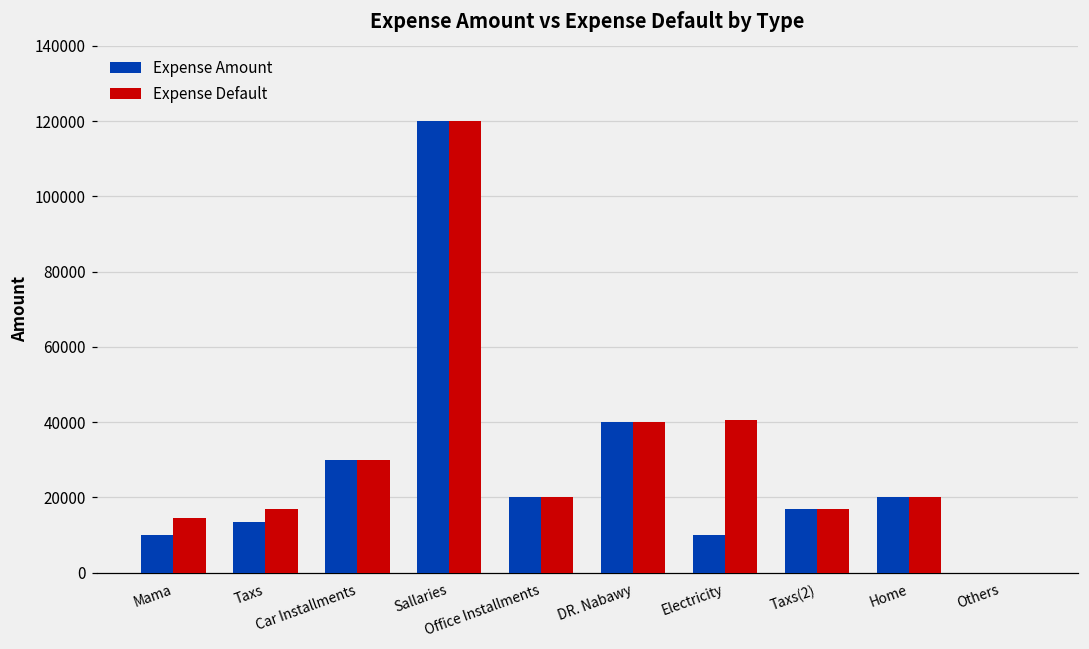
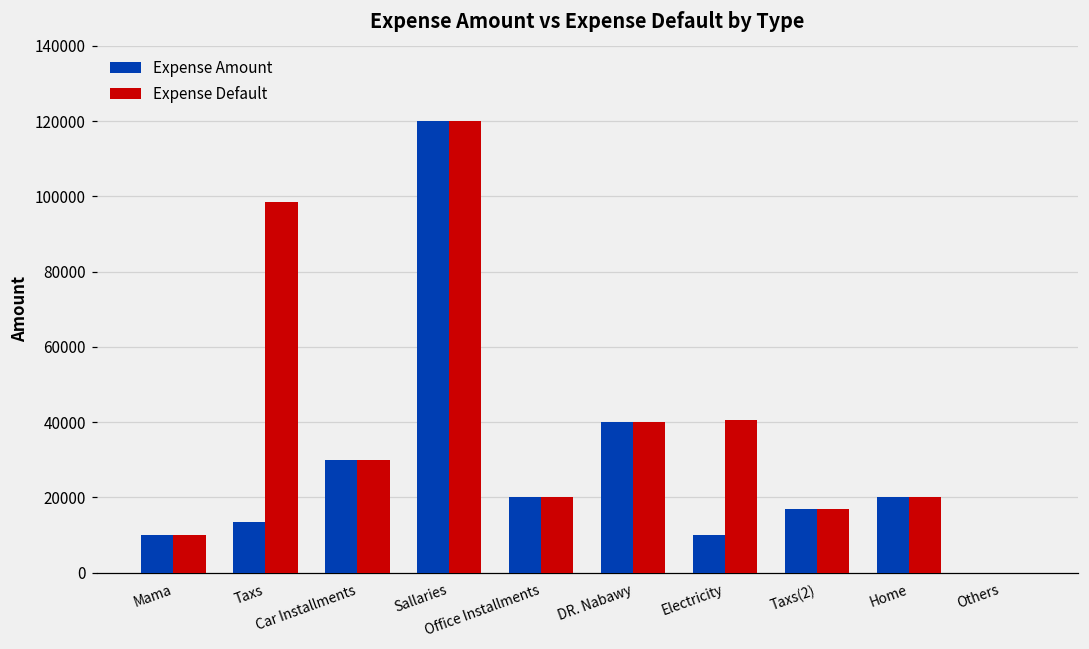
  {
    "Expense Amount": {
      "Mama": 10000,
      "Taxs": 13000,
      "Car Installments": 30000,
      "Sallaries": 120000,
      "Office Installments": 20000,
      "DR. Nabawy": 40000,
      "Electricity": 10000,
      "Taxs(2)": 17000,
      "Home": 20000,
      "Others": 0
    },
    "Expense Default": {
-     "Mama": 14000,
-     "Taxs": 17000,
+     "Mama": 10000,
+     "Taxs": 98000,
      "Car Installments": 30000,
      "Sallaries": 120000,
      "Office Installments": 20000,
      "DR. Nabawy": 40000,
      "Electricity": 41000,
      "Taxs(2)": 17000,
      "Home": 20000,
      "Others": 0
    }
  }
